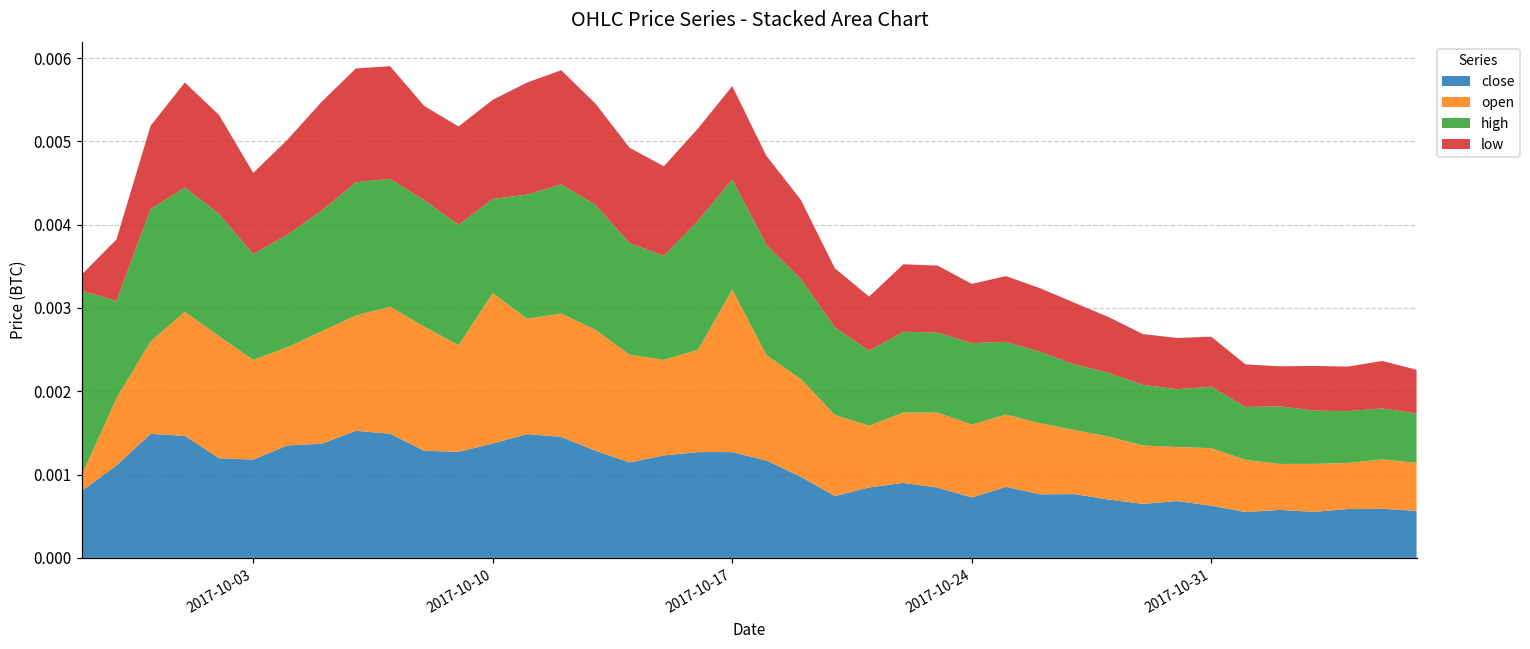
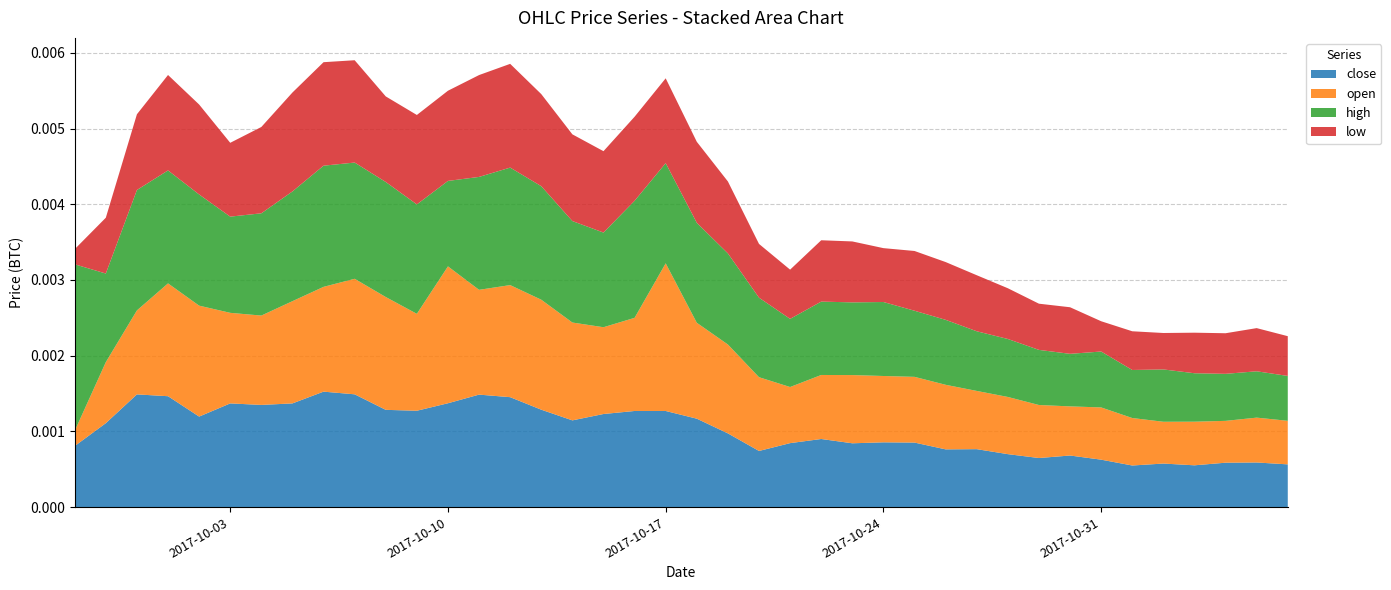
  {
    "close": {
-     "2017-10-03": 0.0012,
+     "2017-10-03": 0.0014,
      "2017-10-10": 0.0014,
      "2017-10-17": 0.0013,
-     "2017-10-24": 0.0007,
+     "2017-10-24": 0.0009,
      "2017-10-31": 0.0006
    },
    "open": {
      "2017-10-03": 0.0012,
      "2017-10-10": 0.0018,
      "2017-10-17": 0.0020,
      "2017-10-24": 0.0009,
      "2017-10-31": 0.0007
    },
    "high": {
      "2017-10-03": 0.0013,
      "2017-10-10": 0.0011,
      "2017-10-17": 0.0013,
      "2017-10-24": 0.0010,
      "2017-10-31": 0.0007
    },
    "low": {
      "2017-10-03": 0.0010,
      "2017-10-10": 0.0012,
      "2017-10-17": 0.0011,
      "2017-10-24": 0.0007,
-     "2017-10-31": 0.0006
+     "2017-10-31": 0.0004
    }
  }
